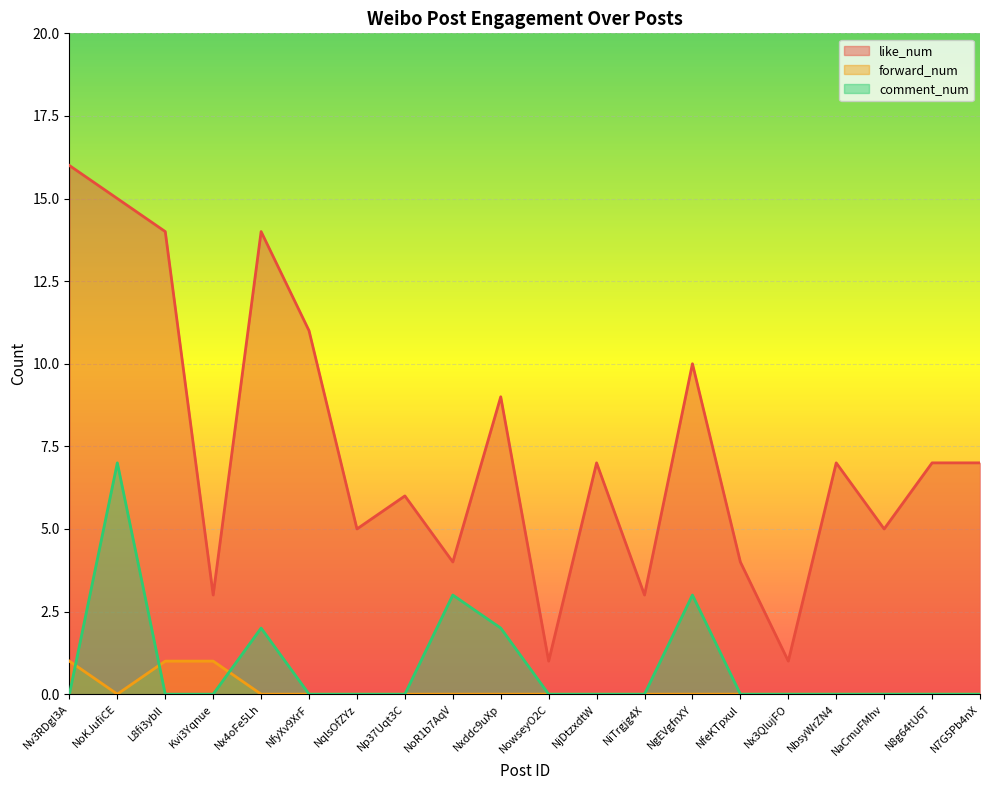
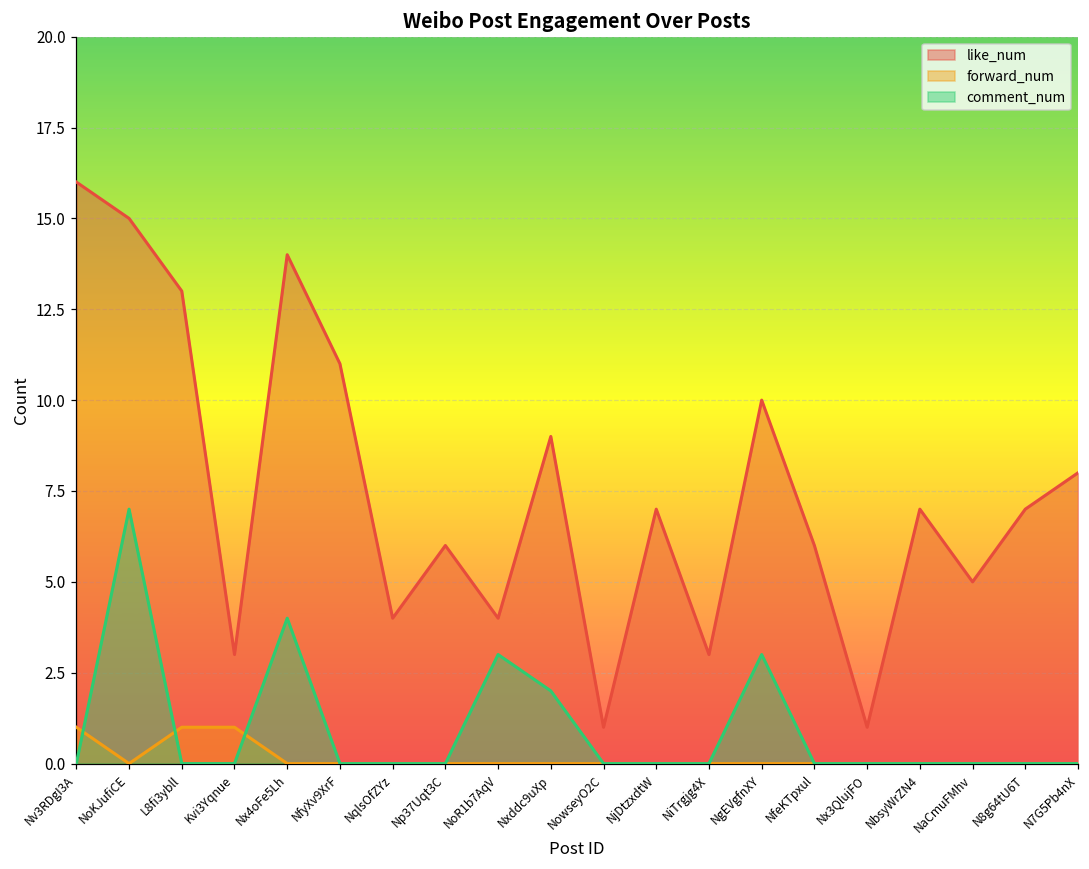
  {
    "like_num": {
      "Nv3RDgI3A": 16,
      "NoKJufiCE": 15,
-     "L8fi3ybll": 14,
+     "L8fi3ybll": 13,
      "Kvi3Yqnue": 3,
      "Nx4oFe5Lh": 14,
      "NfyXv9XrF": 11,
-     "NqlsOfZYz": 5,
+     "NqlsOfZYz": 4,
      "Np37Uqt3C": 6,
      "NoR1b7AqV": 4,
      "Nxddc9uXp": 9,
      "NowseyO2C": 1,
      "NjDtzxdtW": 7,
      "NiTrgjg4X": 3,
      "NgEVgfnXY": 10,
-     "NfeKTpxul": 4,
+     "NfeKTpxul": 6,
      "Nx3QlujFO": 1,
      "NbsyWrZN4": 7,
      "NaCmuFMhv": 5,
      "N8g64tU6T": 7,
-     "N7G5Pb4nX": 7
+     "N7G5Pb4nX": 8
    },
    "forward_num": {
      "Nv3RDgI3A": 1,
      "NoKJufiCE": 0,
      "L8fi3ybll": 1,
      "Kvi3Yqnue": 1,
      "Nx4oFe5Lh": 0,
      "NoR1b7AqV": 0,
      "Nxddc9uXp": 0,
      "NgEVgfnXY": 0
    },
    "comment_num": {
      "Nv3RDgI3A": 0,
      "NoKJufiCE": 7,
      "L8fi3ybll": 0,
      "Kvi3Yqnue": 0,
-     "Nx4oFe5Lh": 2,
+     "Nx4oFe5Lh": 4,
      "NoR1b7AqV": 3,
      "Nxddc9uXp": 2,
      "NgEVgfnXY": 3
    }
  }
